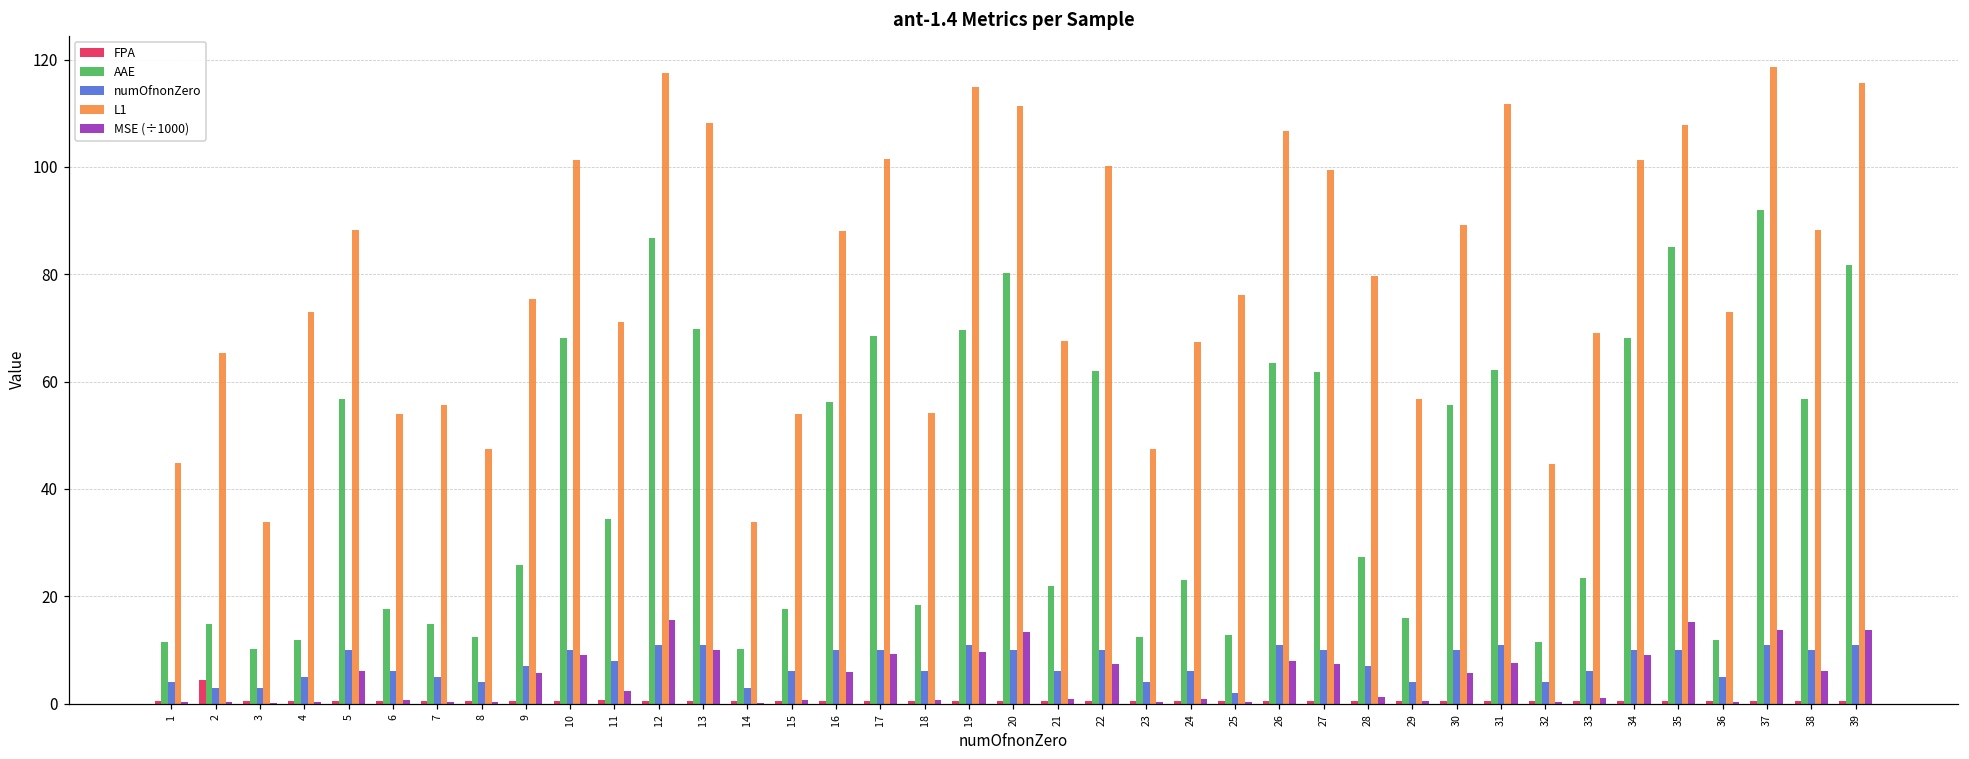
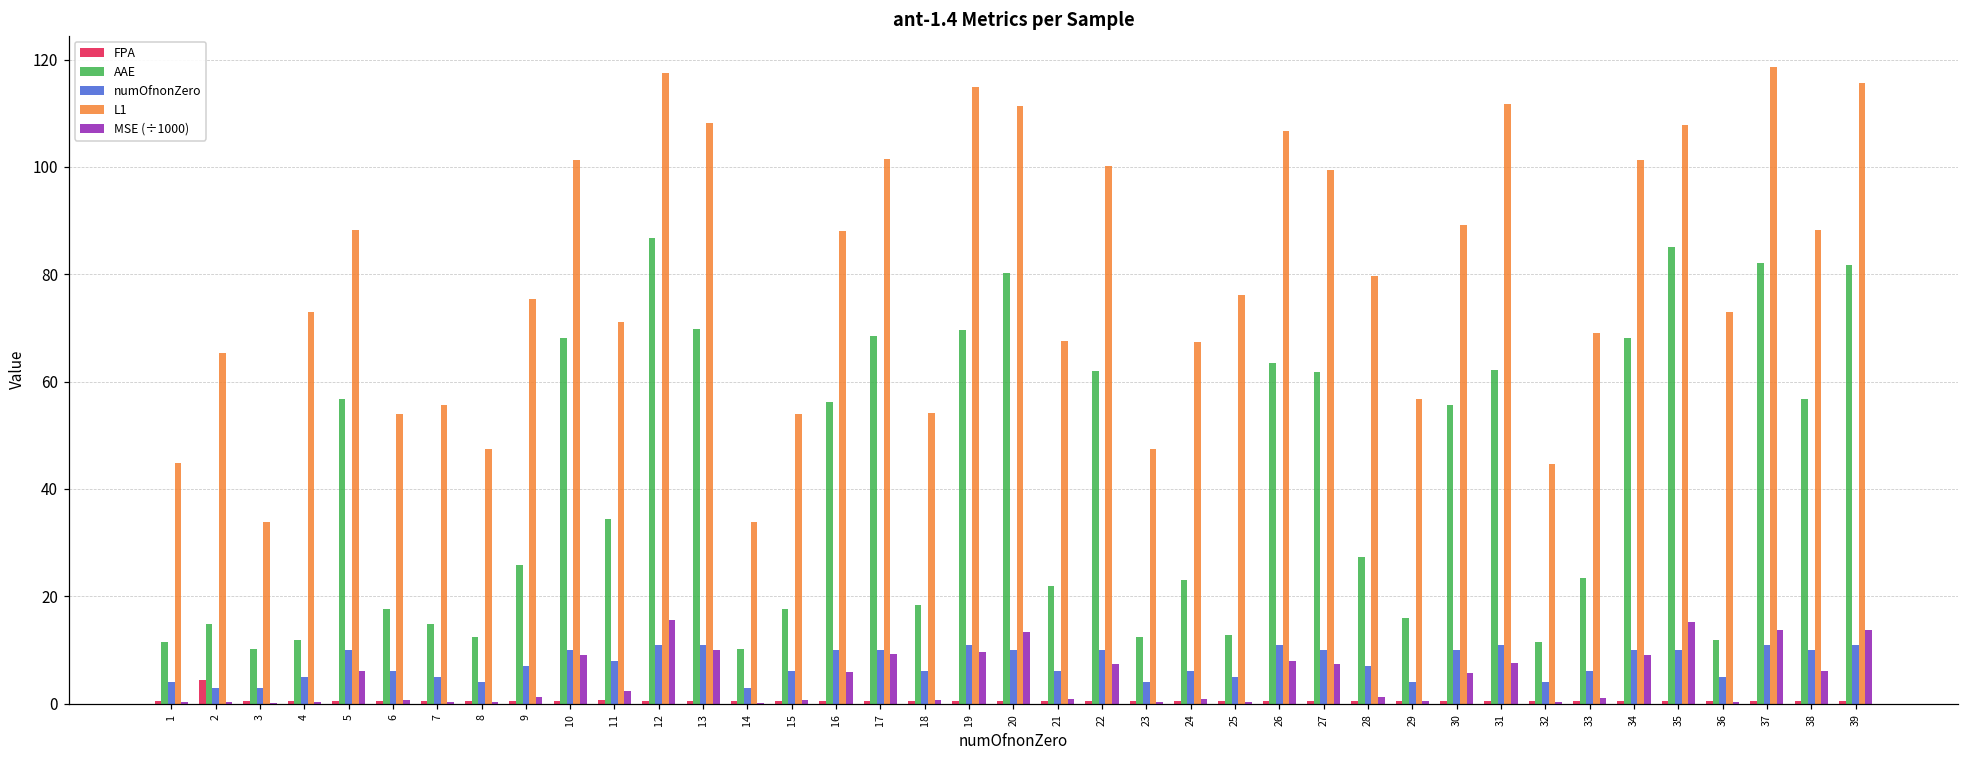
  {
    "FPA": {
      "2": 4,
      "5": 1,
      "6": 1,
      "9": 1,
      "10": 1,
      "11": 1,
      "12": 1,
      "13": 1,
      "15": 1,
      "16": 1,
      "17": 1,
      "18": 1,
      "19": 1,
      "20": 1,
      "21": 1,
      "22": 1,
      "24": 1,
      "26": 1,
      "27": 1,
      "28": 1,
      "30": 1,
      "31": 1,
      "33": 1,
      "34": 1,
      "35": 1,
      "37": 1,
      "38": 1,
      "39": 1
    },
    "AAE": {
      "1": 12,
      "2": 15,
      "3": 10,
      "4": 12,
      "5": 57,
      "6": 18,
      "7": 15,
      "8": 12,
      "9": 26,
      "10": 68,
      "11": 34,
      "12": 87,
      "13": 70,
      "14": 10,
      "15": 18,
      "16": 56,
      "17": 69,
      "18": 18,
      "19": 70,
      "20": 80,
      "21": 22,
      "22": 62,
      "23": 12,
      "24": 23,
      "25": 13,
      "26": 63,
      "27": 62,
      "28": 27,
      "29": 16,
      "30": 56,
      "31": 62,
      "32": 11,
      "33": 23,
      "34": 68,
      "35": 85,
      "36": 12,
-     "37": 92,
+     "37": 82,
      "38": 57,
      "39": 82
    },
    "numOfnonZero": {
      "1": 4,
      "2": 3,
      "3": 3,
      "4": 5,
      "5": 10,
      "6": 6,
      "7": 5,
      "8": 4,
      "9": 7,
      "10": 10,
      "11": 8,
      "12": 11,
      "13": 11,
      "14": 3,
      "15": 6,
      "16": 10,
      "17": 10,
      "18": 6,
      "19": 11,
      "20": 10,
      "21": 6,
      "22": 10,
      "23": 4,
      "24": 6,
-     "25": 2,
+     "25": 5,
      "26": 11,
      "27": 10,
      "28": 7,
      "29": 4,
      "30": 10,
      "31": 11,
      "32": 4,
      "33": 6,
      "34": 10,
      "35": 10,
      "36": 5,
      "37": 11,
      "38": 10,
      "39": 11
    },
    "L1": {
      "1": 45,
      "2": 65,
      "3": 34,
      "4": 73,
      "5": 88,
      "6": 54,
      "7": 56,
      "8": 47,
      "9": 75,
      "10": 101,
      "11": 71,
      "12": 118,
      "13": 108,
      "14": 34,
      "15": 54,
      "16": 88,
      "17": 101,
      "18": 54,
      "19": 115,
      "20": 111,
      "21": 68,
      "22": 100,
      "23": 47,
      "24": 67,
      "25": 76,
      "26": 107,
      "27": 99,
      "28": 80,
      "29": 57,
      "30": 89,
      "31": 112,
      "32": 45,
      "33": 69,
      "34": 101,
      "35": 108,
      "36": 73,
      "37": 119,
      "38": 88,
      "39": 116
    },
    "MSE (÷1000)": {
      "5": 6,
      "6": 1,
-     "9": 6,
+     "9": 1,
      "10": 9,
      "11": 2,
      "12": 16,
      "13": 10,
      "15": 1,
      "16": 6,
      "17": 9,
      "18": 1,
      "19": 10,
      "20": 13,
      "21": 1,
      "22": 7,
      "24": 1,
      "26": 8,
      "27": 7,
      "28": 1,
      "30": 6,
      "31": 8,
      "33": 1,
      "34": 9,
      "35": 15,
      "37": 14,
      "38": 6,
      "39": 14
    }
  }
